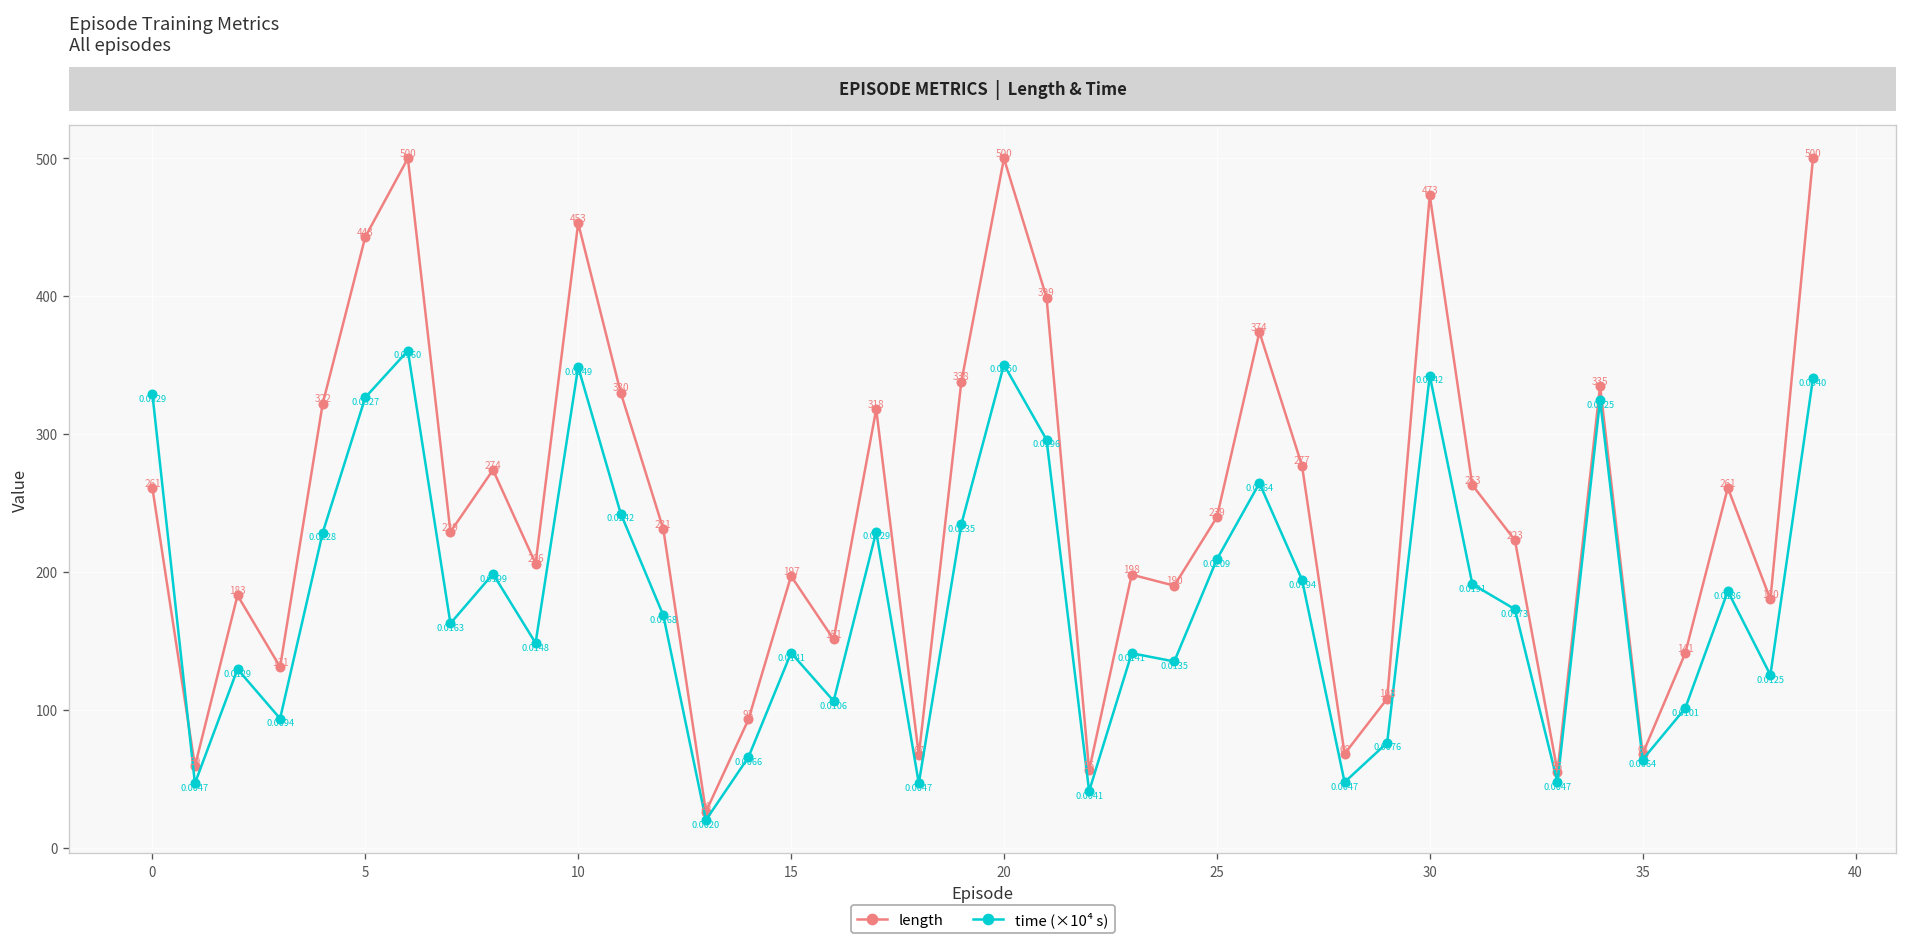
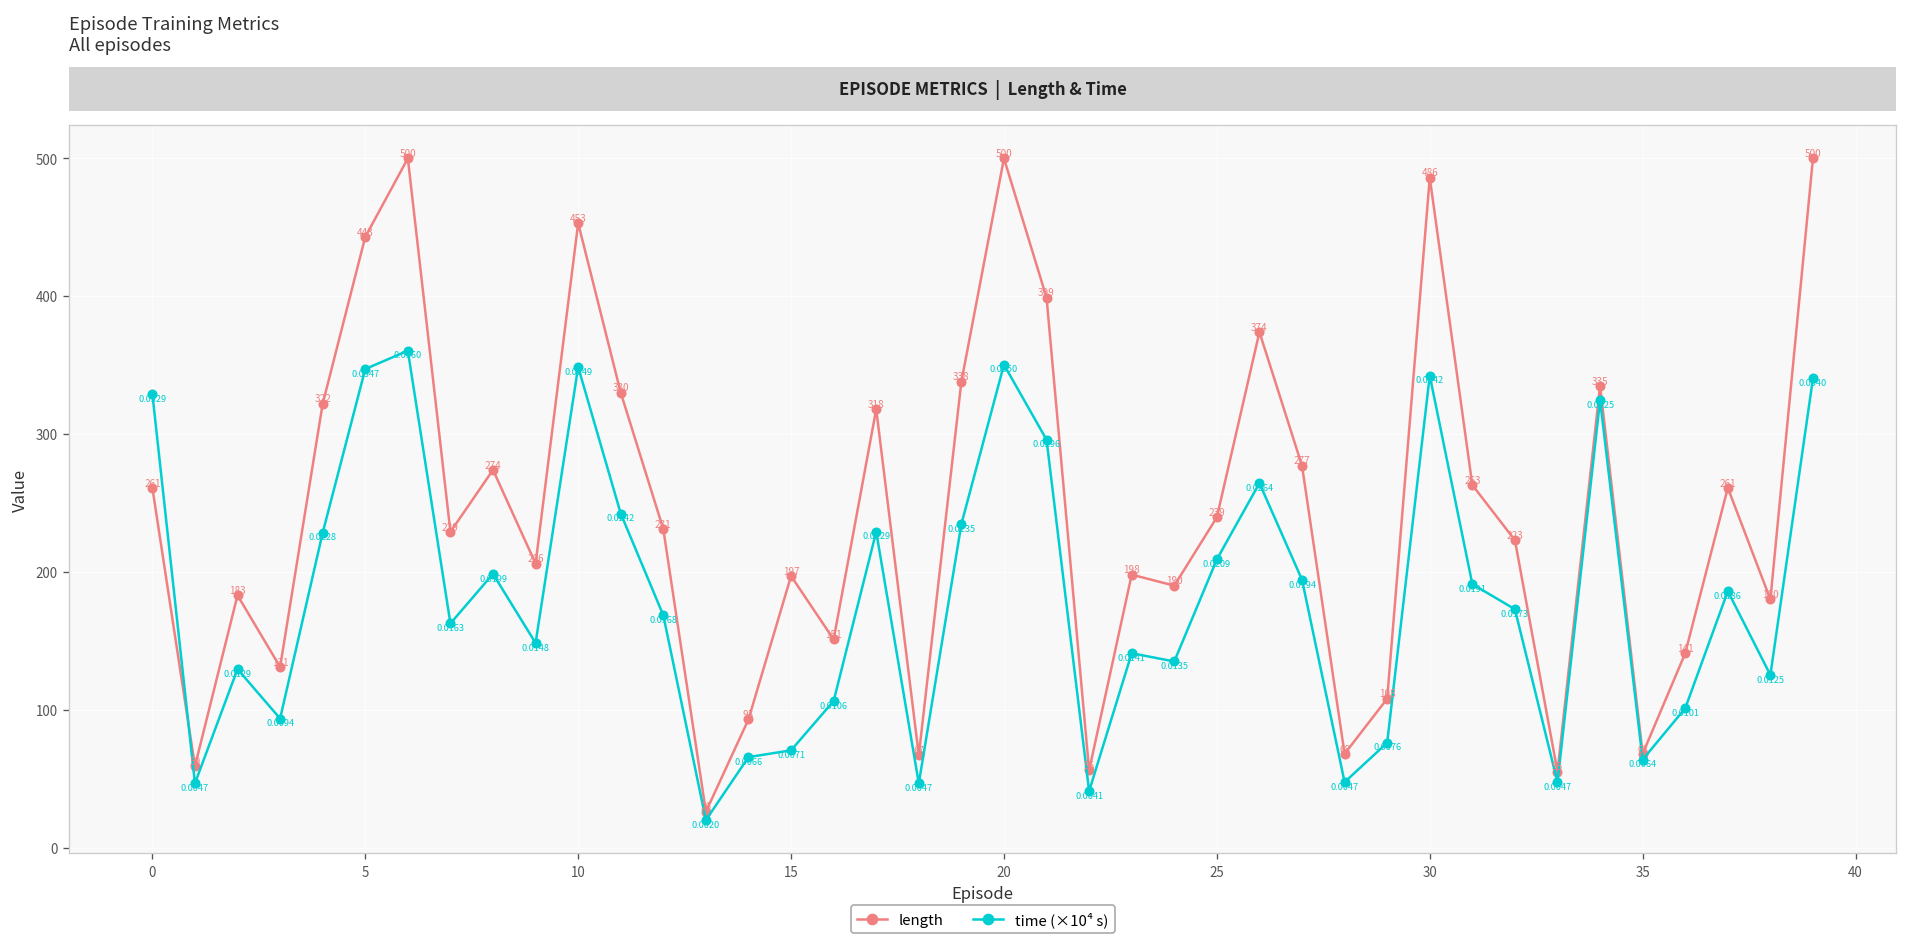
  {
    "length": {
      "0": 261,
      "5": 443,
      "10": 453,
      "15": 197,
      "20": 500,
-     "30": 473,
+     "30": 486,
      "35": 68
    },
    "time (×10⁴ s)": {
-     "5": 0.0327,
-     "15": 0.0141
+     "5": 0.0347,
+     "15": 0.0071
    }
  }
